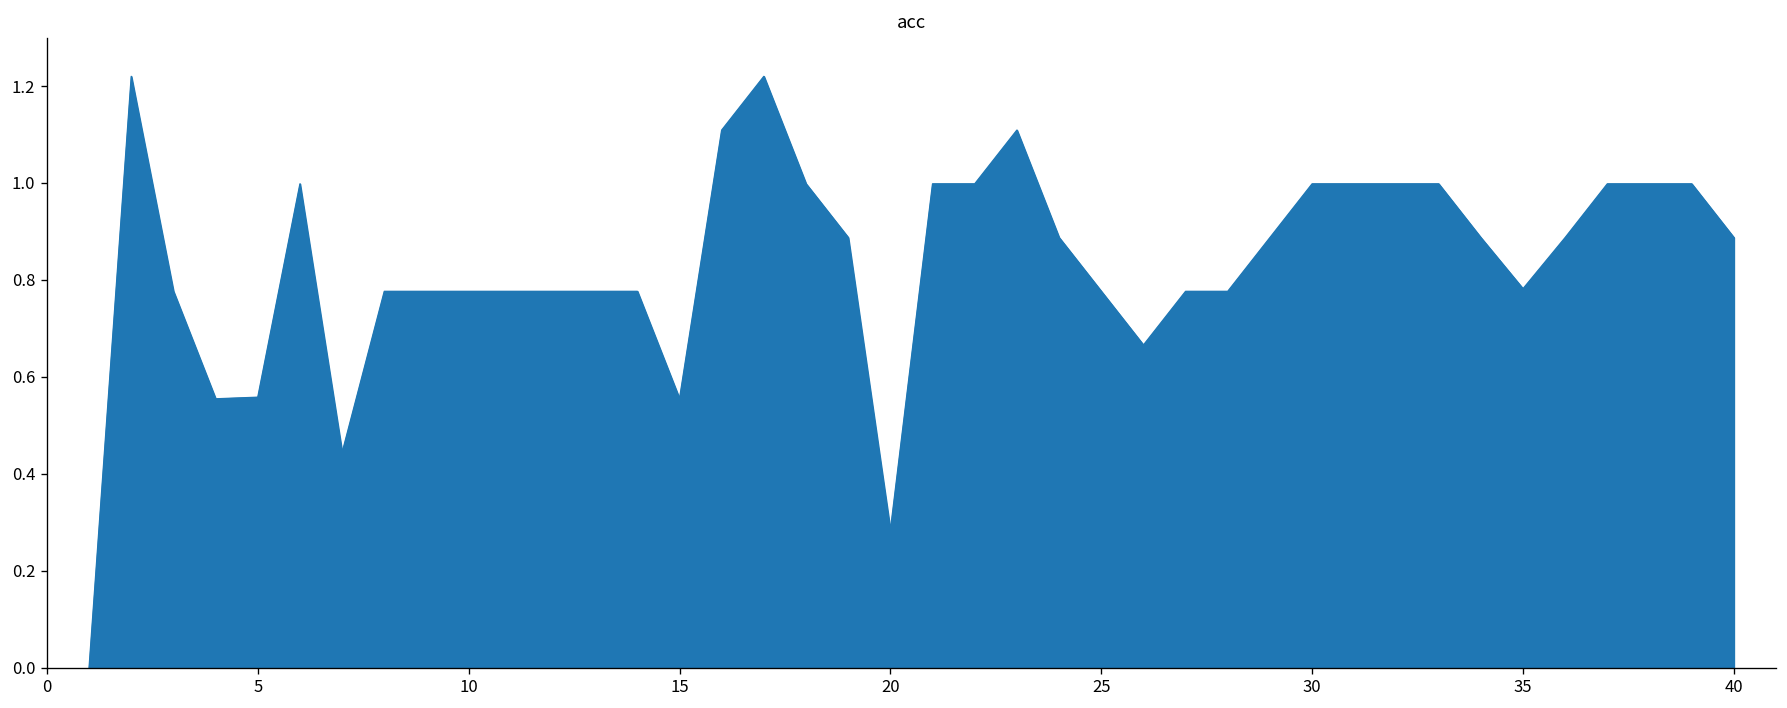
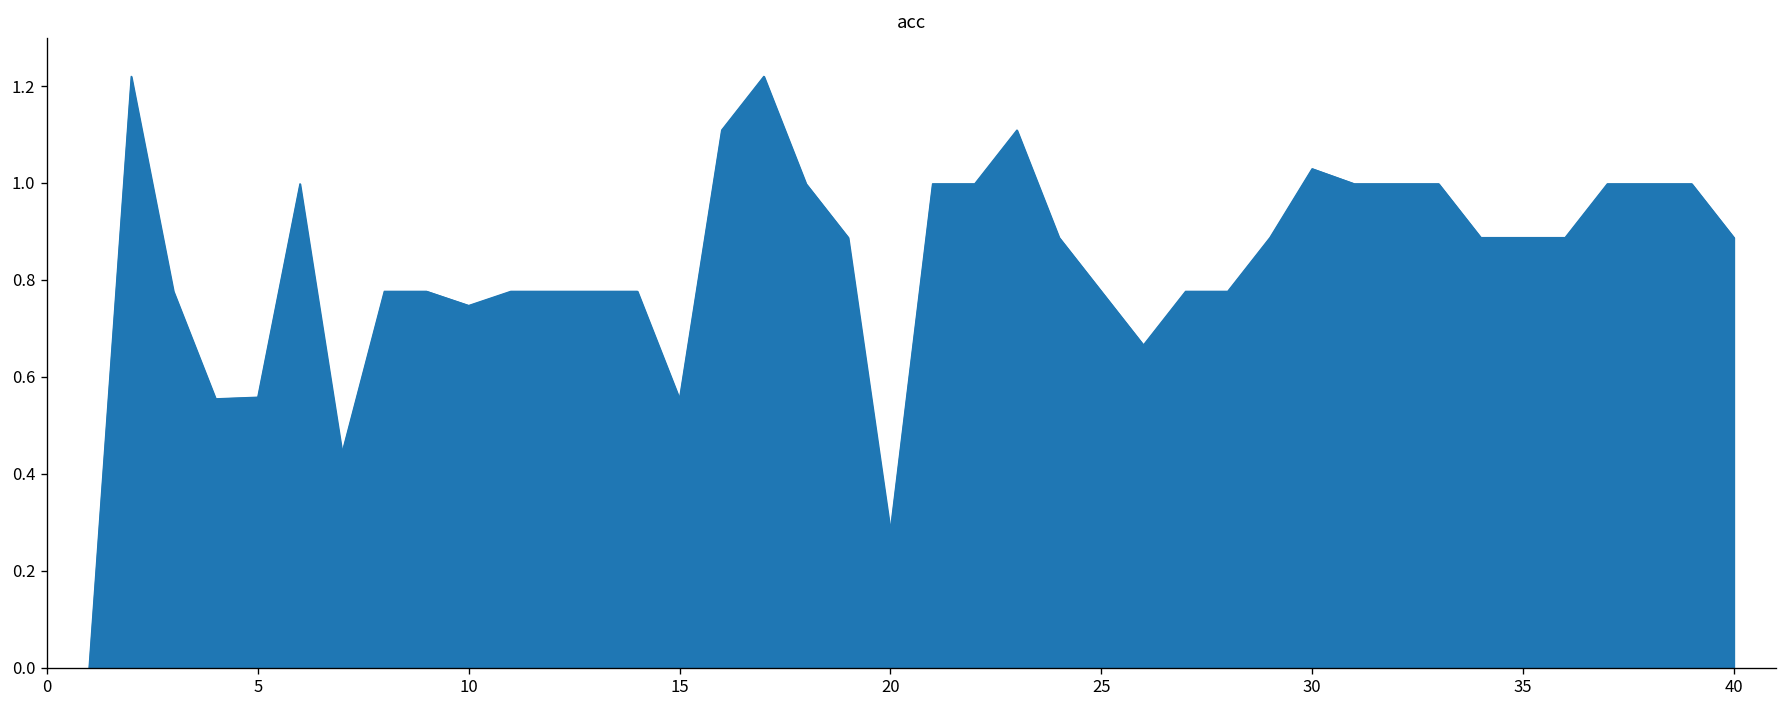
  {
    "5": 0.56,
-   "10": 0.78,
+   "10": 0.75,
    "15": 0.55,
    "20": 0.28,
    "25": 0.78,
-   "30": 1.00,
-   "35": 0.78,
+   "30": 1.03,
+   "35": 0.89,
    "40": 0.89
  }
